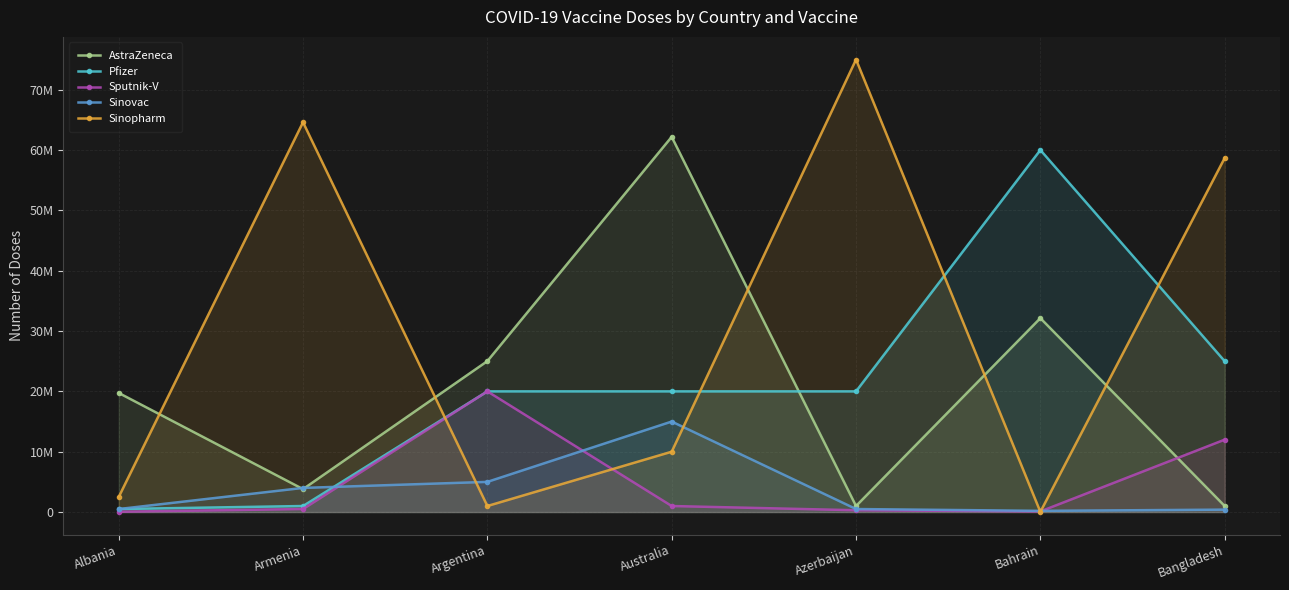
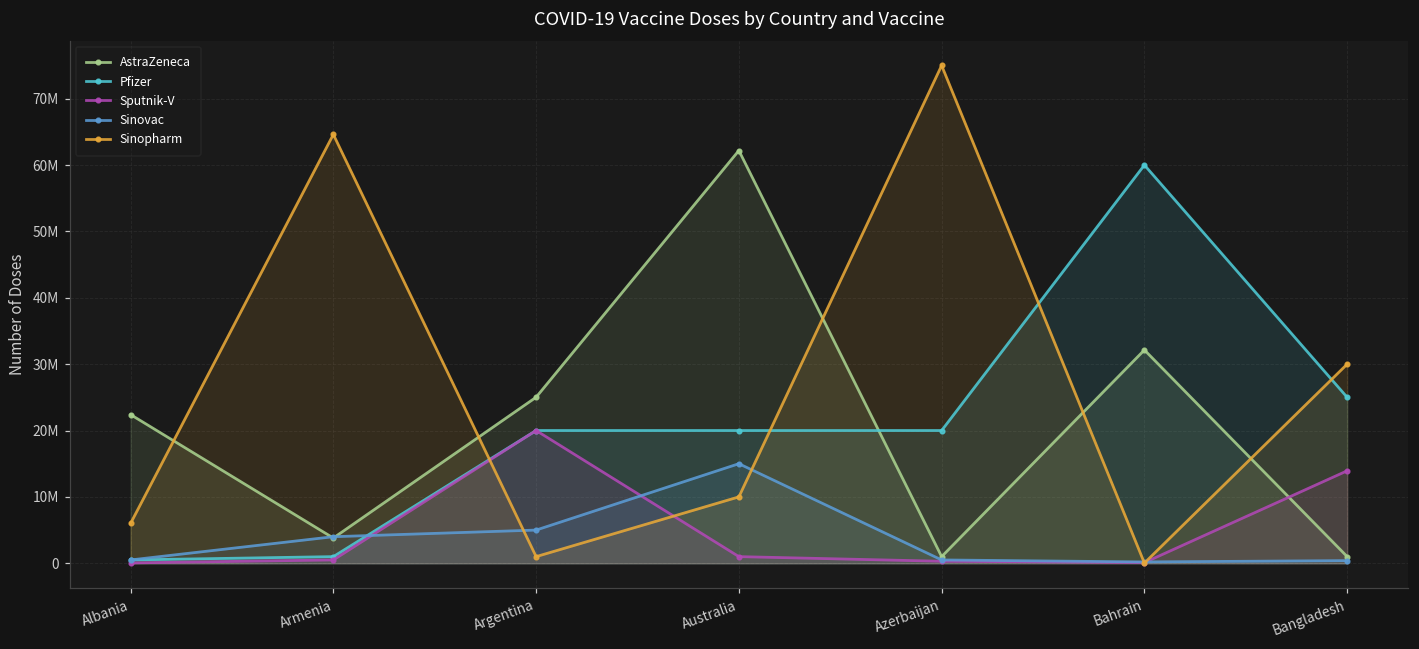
  {
    "AstraZeneca": {
-     "Albania": 20000000,
+     "Albania": 22000000,
      "Argentina": 25000000,
      "Australia": 62000000,
      "Azerbaijan": 1000000,
      "Bahrain": 32000000,
      "Bangladesh": 1000000
    },
    "Sputnik-V": {
      "Albania": 0,
      "Armenia": 1000000,
      "Australia": 1000000,
-     "Bangladesh": 12000000
+     "Bangladesh": 14000000
    },
    "Sinopharm": {
-     "Albania": 2000000,
+     "Albania": 6000000,
      "Armenia": 65000000,
      "Argentina": 1000000,
      "Australia": 10000000,
      "Azerbaijan": 75000000,
-     "Bangladesh": 59000000
+     "Bangladesh": 30000000
    }
  }
